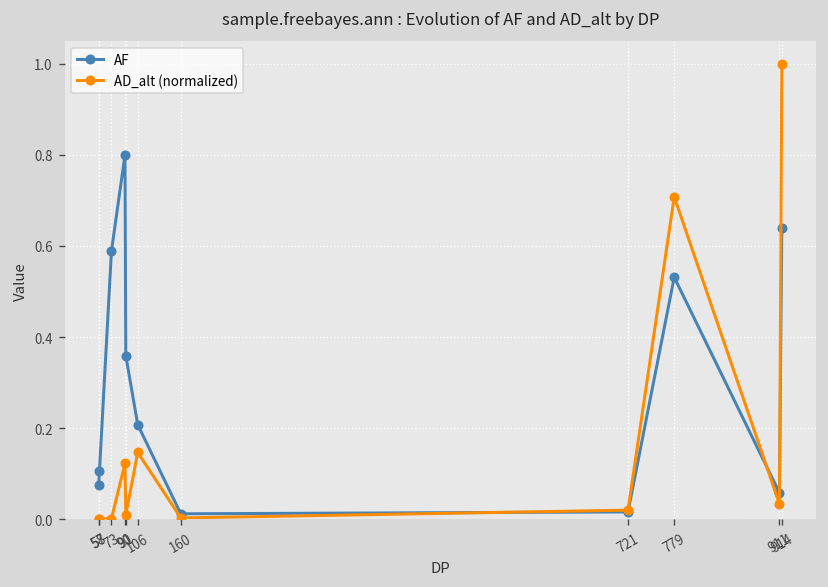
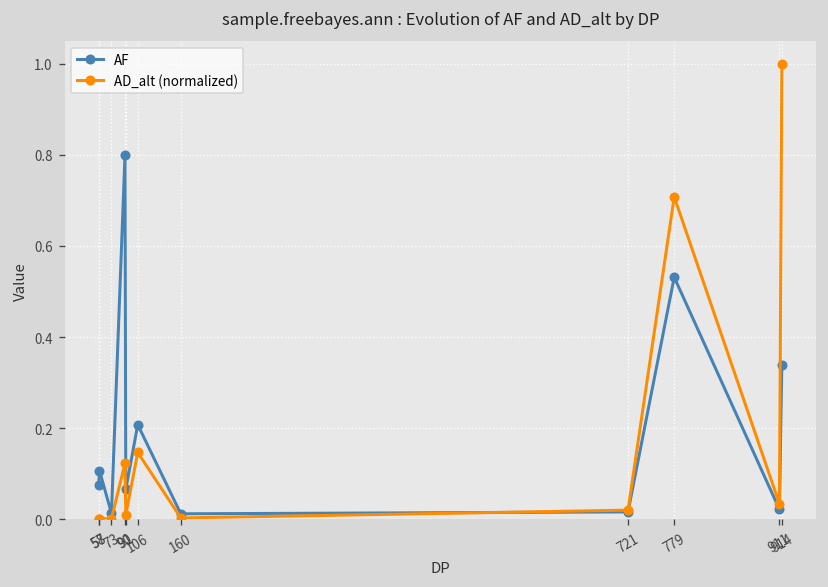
  {
    "AF": {
      "57": 0.08,
      "58": 0.11,
-     "73": 0.59,
+     "73": 0.01,
      "90": 0.80,
-     "91": 0.36,
+     "91": 0.07,
      "106": 0.21,
      "160": 0.01,
      "779": 0.53,
-     "911": 0.06,
-     "914": 0.64
+     "911": 0.02,
+     "914": 0.34
    },
    "AD_alt (normalized)": {
      "57": 0.00,
      "58": 0.00,
      "73": 0.00,
      "90": 0.12,
      "91": 0.01,
      "106": 0.15,
      "160": 0.00,
      "779": 0.71,
      "911": 0.03,
      "914": 1.00
    }
  }
